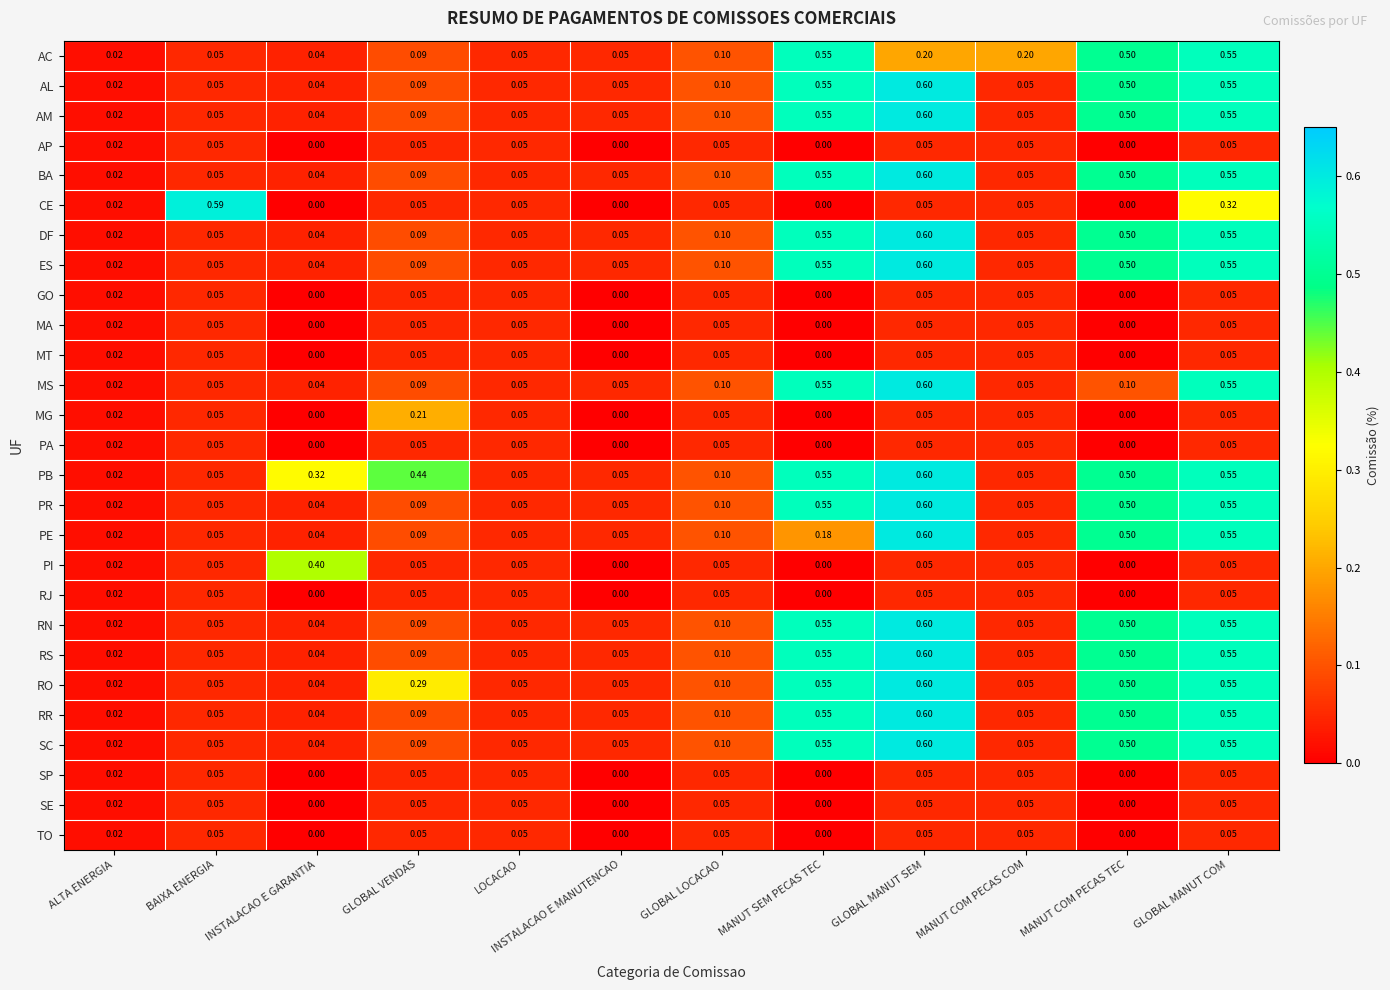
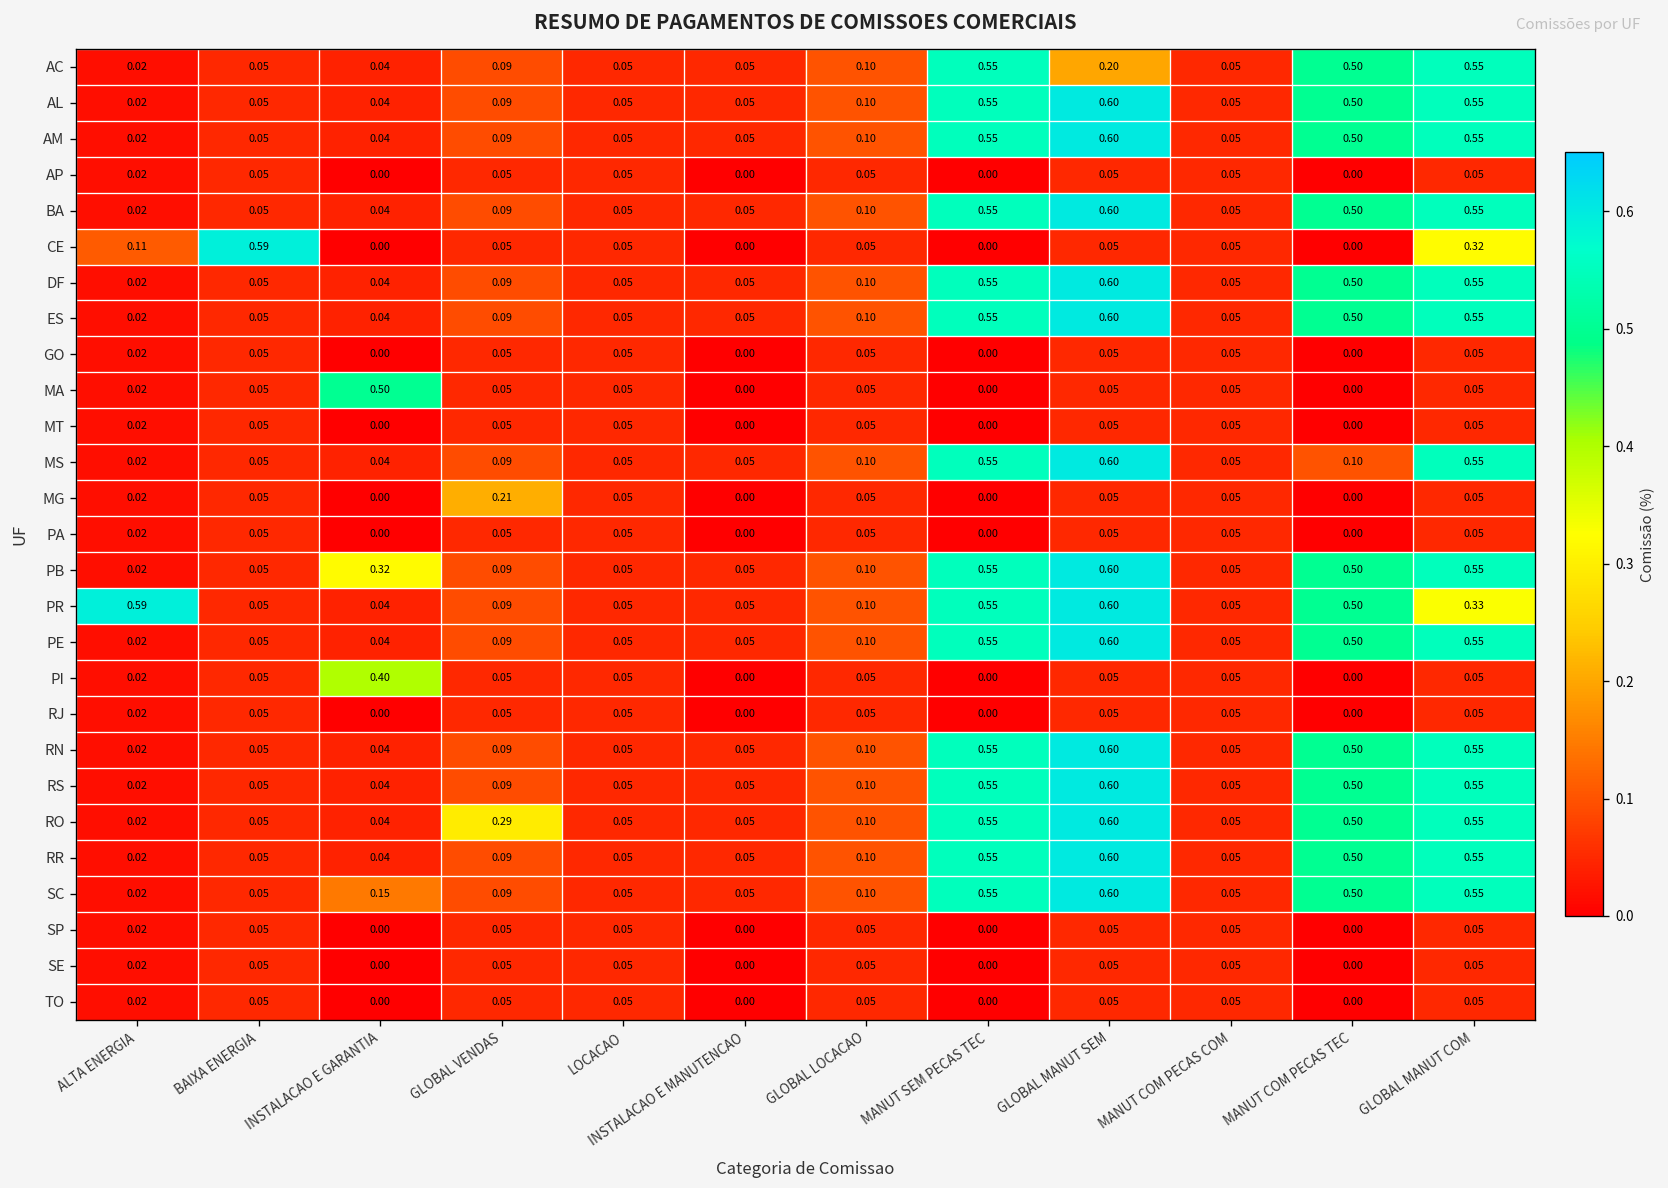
  {
    "AC": {
      "ALTA ENERGIA": 0.02,
      "BAIXA ENERGIA": 0.05,
      "INSTALACAO E GARANTIA": 0.04,
      "GLOBAL VENDAS": 0.09,
      "LOCACAO": 0.05,
      "INSTALACAO E MANUTENCAO": 0.05,
      "GLOBAL LOCACAO": 0.10,
      "MANUT SEM PECAS TEC": 0.55,
      "GLOBAL MANUT SEM": 0.20,
-     "MANUT COM PECAS COM": 0.20,
+     "MANUT COM PECAS COM": 0.05,
      "MANUT COM PECAS TEC": 0.50,
      "GLOBAL MANUT COM": 0.55
    },
    "CE": {
-     "ALTA ENERGIA": 0.02,
+     "ALTA ENERGIA": 0.11,
      "BAIXA ENERGIA": 0.59,
      "INSTALACAO E GARANTIA": 0.00,
      "GLOBAL VENDAS": 0.05,
      "LOCACAO": 0.05,
      "INSTALACAO E MANUTENCAO": 0.00,
      "GLOBAL LOCACAO": 0.05,
      "MANUT SEM PECAS TEC": 0.00,
      "GLOBAL MANUT SEM": 0.05,
      "MANUT COM PECAS COM": 0.05,
      "MANUT COM PECAS TEC": 0.00,
      "GLOBAL MANUT COM": 0.32
    },
    "MA": {
      "ALTA ENERGIA": 0.02,
      "BAIXA ENERGIA": 0.05,
-     "INSTALACAO E GARANTIA": 0.00,
+     "INSTALACAO E GARANTIA": 0.50,
      "GLOBAL VENDAS": 0.05,
      "LOCACAO": 0.05,
      "INSTALACAO E MANUTENCAO": 0.00,
      "GLOBAL LOCACAO": 0.05,
      "MANUT SEM PECAS TEC": 0.00,
      "GLOBAL MANUT SEM": 0.05,
      "MANUT COM PECAS COM": 0.05,
      "MANUT COM PECAS TEC": 0.00,
      "GLOBAL MANUT COM": 0.05
    },
    "PB": {
      "ALTA ENERGIA": 0.02,
      "BAIXA ENERGIA": 0.05,
      "INSTALACAO E GARANTIA": 0.32,
-     "GLOBAL VENDAS": 0.44,
+     "GLOBAL VENDAS": 0.09,
      "LOCACAO": 0.05,
      "INSTALACAO E MANUTENCAO": 0.05,
      "GLOBAL LOCACAO": 0.10,
      "MANUT SEM PECAS TEC": 0.55,
      "GLOBAL MANUT SEM": 0.60,
      "MANUT COM PECAS COM": 0.05,
      "MANUT COM PECAS TEC": 0.50,
      "GLOBAL MANUT COM": 0.55
    },
    "PR": {
-     "ALTA ENERGIA": 0.02,
+     "ALTA ENERGIA": 0.59,
      "BAIXA ENERGIA": 0.05,
      "INSTALACAO E GARANTIA": 0.04,
      "GLOBAL VENDAS": 0.09,
      "LOCACAO": 0.05,
      "INSTALACAO E MANUTENCAO": 0.05,
      "GLOBAL LOCACAO": 0.10,
      "MANUT SEM PECAS TEC": 0.55,
      "GLOBAL MANUT SEM": 0.60,
      "MANUT COM PECAS COM": 0.05,
      "MANUT COM PECAS TEC": 0.50,
-     "GLOBAL MANUT COM": 0.55
+     "GLOBAL MANUT COM": 0.33
    },
    "PE": {
      "ALTA ENERGIA": 0.02,
      "BAIXA ENERGIA": 0.05,
      "INSTALACAO E GARANTIA": 0.04,
      "GLOBAL VENDAS": 0.09,
      "LOCACAO": 0.05,
      "INSTALACAO E MANUTENCAO": 0.05,
      "GLOBAL LOCACAO": 0.10,
-     "MANUT SEM PECAS TEC": 0.18,
+     "MANUT SEM PECAS TEC": 0.55,
      "GLOBAL MANUT SEM": 0.60,
      "MANUT COM PECAS COM": 0.05,
      "MANUT COM PECAS TEC": 0.50,
      "GLOBAL MANUT COM": 0.55
    },
    "SC": {
      "ALTA ENERGIA": 0.02,
      "BAIXA ENERGIA": 0.05,
-     "INSTALACAO E GARANTIA": 0.04,
+     "INSTALACAO E GARANTIA": 0.15,
      "GLOBAL VENDAS": 0.09,
      "LOCACAO": 0.05,
      "INSTALACAO E MANUTENCAO": 0.05,
      "GLOBAL LOCACAO": 0.10,
      "MANUT SEM PECAS TEC": 0.55,
      "GLOBAL MANUT SEM": 0.60,
      "MANUT COM PECAS COM": 0.05,
      "MANUT COM PECAS TEC": 0.50,
      "GLOBAL MANUT COM": 0.55
    }
  }
